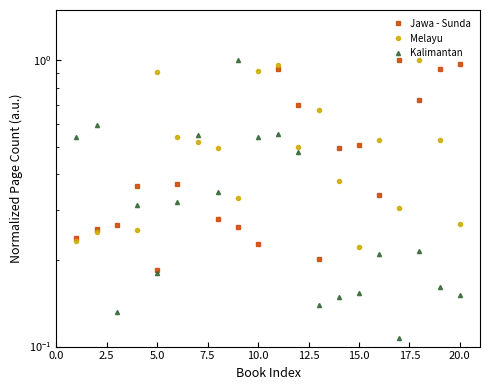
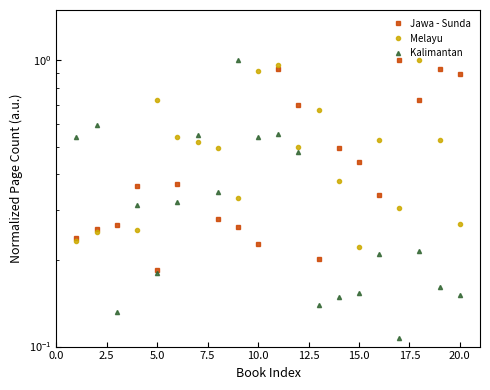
  {
    "Jawa - Sunda": {
      "5.0": 0.19,
      "10.0": 0.23,
-     "15.0": 0.51,
-     "20.0": 0.97
+     "15.0": 0.44,
+     "20.0": 0.89
    },
    "Melayu": {
-     "5.0": 0.91,
+     "5.0": 0.72,
      "10.0": 0.92,
      "15.0": 0.22,
      "20.0": 0.27
    },
    "Kalimantan": {
      "5.0": 0.18,
      "10.0": 0.54,
      "15.0": 0.15,
      "20.0": 0.15
    }
  }
